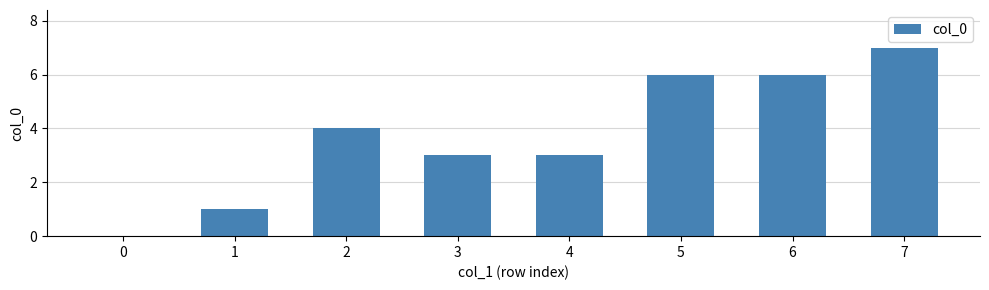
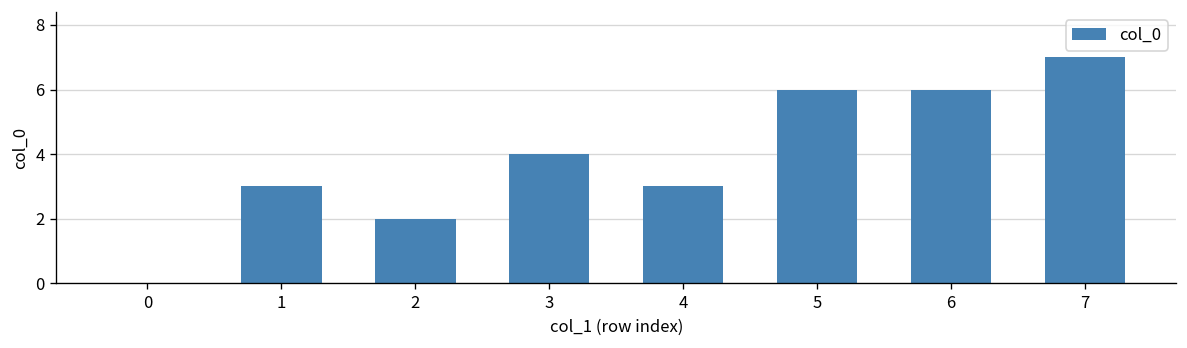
  {
    "0": 0,
-   "1": 1,
-   "2": 4,
-   "3": 3,
+   "1": 3,
+   "2": 2,
+   "3": 4,
    "4": 3,
    "5": 6,
    "6": 6,
    "7": 7
  }
